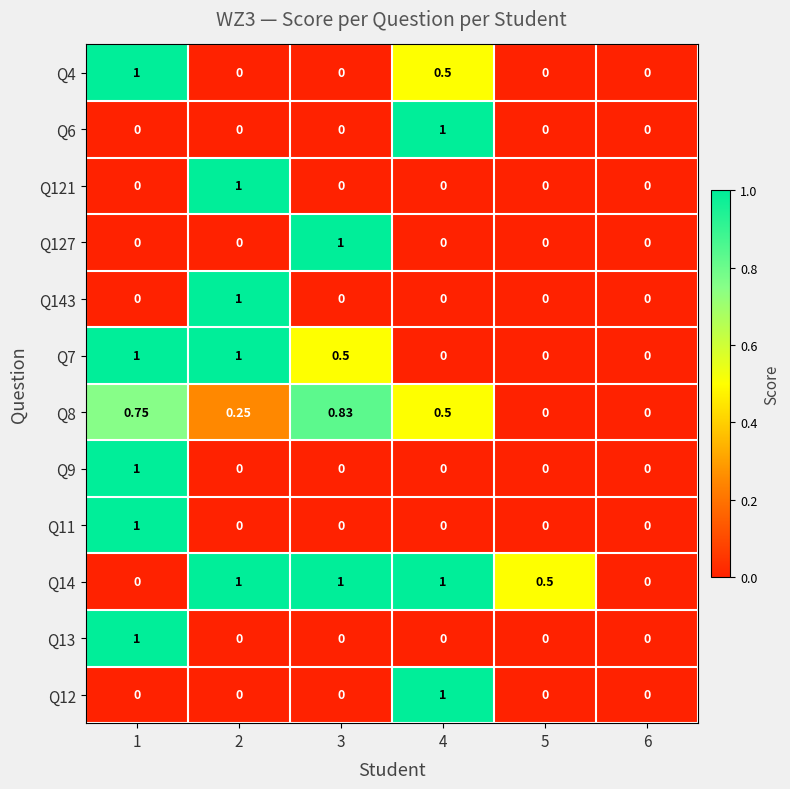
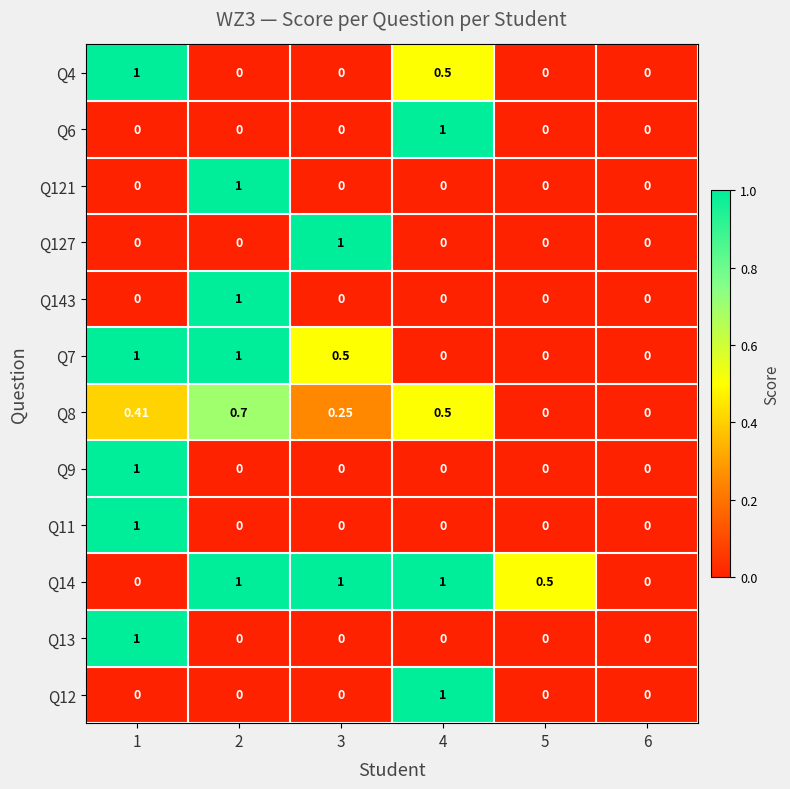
  {
    "Q4": {
      "1": 1,
      "2": 0,
      "3": 0,
      "4": 0.5,
      "5": 0,
      "6": 0
    },
    "Q6": {
      "1": 0,
      "2": 0,
      "3": 0,
      "4": 1,
      "5": 0,
      "6": 0
    },
    "Q121": {
      "1": 0,
      "2": 1,
      "3": 0,
      "4": 0,
      "5": 0,
      "6": 0
    },
    "Q127": {
      "1": 0,
      "2": 0,
      "3": 1,
      "4": 0,
      "5": 0,
      "6": 0
    },
    "Q143": {
      "1": 0,
      "2": 1,
      "3": 0,
      "4": 0,
      "5": 0,
      "6": 0
    },
    "Q7": {
      "1": 1,
      "2": 1,
      "3": 0.5,
      "4": 0,
      "5": 0,
      "6": 0
    },
    "Q8": {
-     "1": 0.75,
-     "2": 0.25,
-     "3": 0.83,
+     "1": 0.41,
+     "2": 0.7,
+     "3": 0.25,
      "4": 0.5,
      "5": 0,
      "6": 0
    },
    "Q9": {
      "1": 1,
      "2": 0,
      "3": 0,
      "4": 0,
      "5": 0,
      "6": 0
    },
    "Q11": {
      "1": 1,
      "2": 0,
      "3": 0,
      "4": 0,
      "5": 0,
      "6": 0
    },
    "Q14": {
      "1": 0,
      "2": 1,
      "3": 1,
      "4": 1,
      "5": 0.5,
      "6": 0
    },
    "Q13": {
      "1": 1,
      "2": 0,
      "3": 0,
      "4": 0,
      "5": 0,
      "6": 0
    },
    "Q12": {
      "1": 0,
      "2": 0,
      "3": 0,
      "4": 1,
      "5": 0,
      "6": 0
    }
  }
